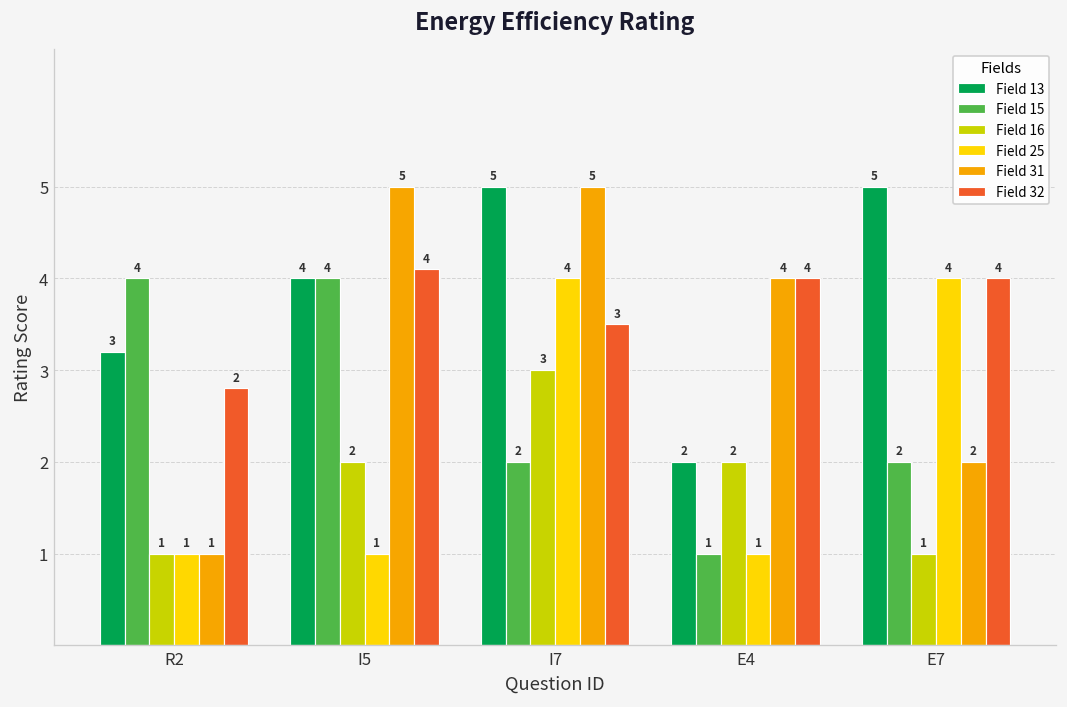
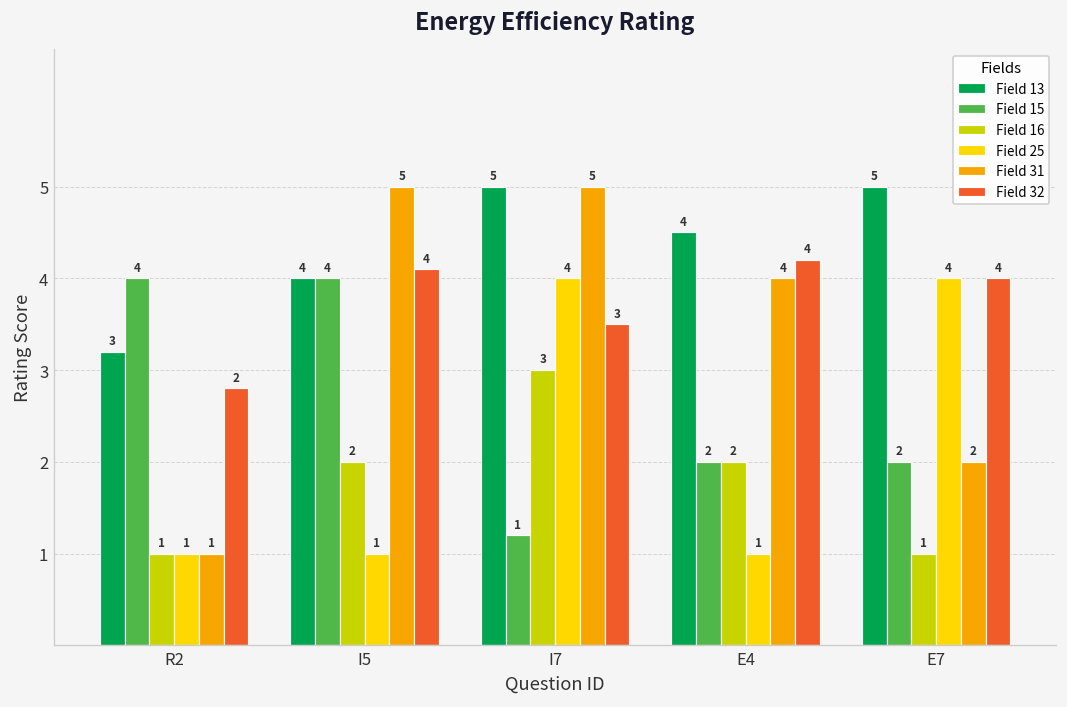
  {
    "Field 13": {
      "R2": 3,
      "I5": 4,
      "I7": 5,
-     "E4": 2,
+     "E4": 4,
      "E7": 5
    },
    "Field 15": {
      "R2": 4,
      "I5": 4,
-     "I7": 2,
-     "E4": 1,
+     "I7": 1,
+     "E4": 2,
      "E7": 2
    },
    "Field 32": {
-     "E4": 4.0
+     "E4": 4.2
    }
  }
